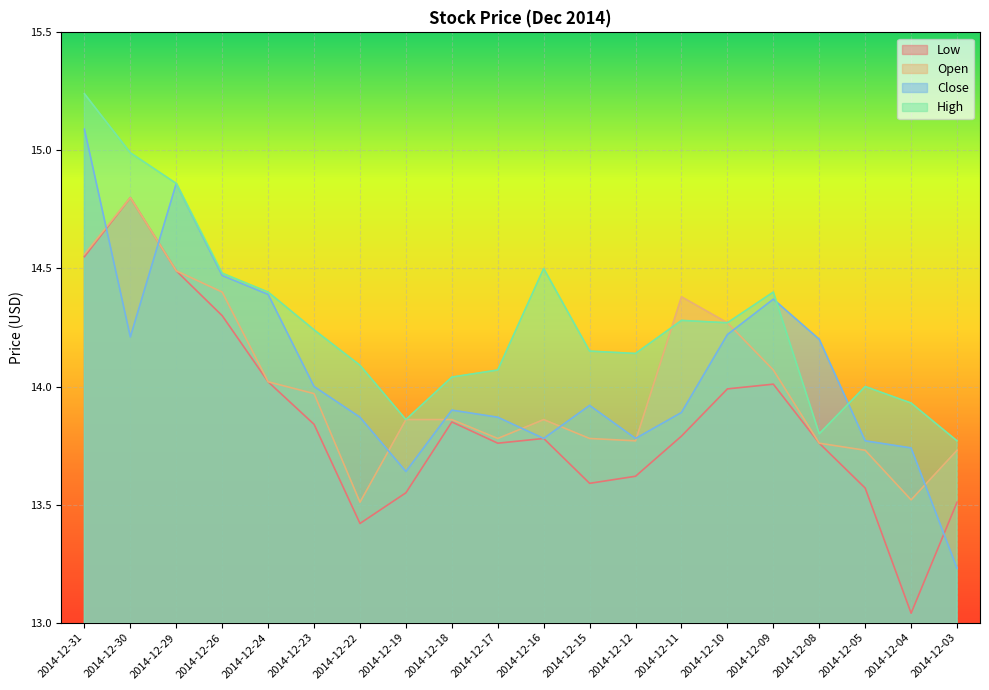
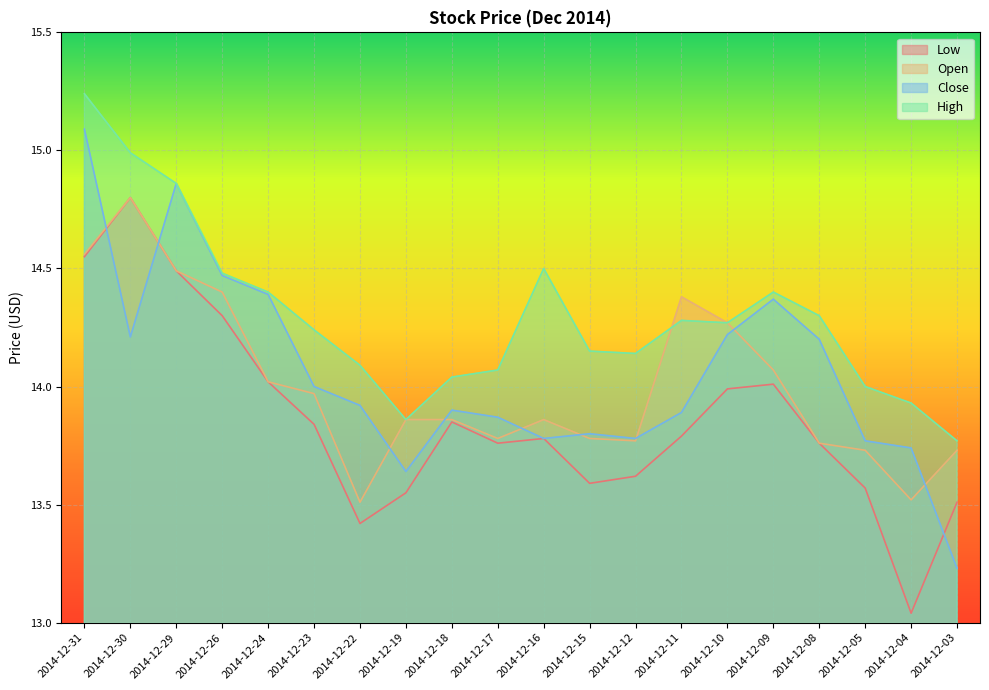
  {
    "Close": {
      "2014-12-31": 15.09,
      "2014-12-30": 14.21,
      "2014-12-23": 14.00,
-     "2014-12-22": 13.87,
+     "2014-12-22": 13.92,
      "2014-12-19": 13.64,
      "2014-12-18": 13.90,
      "2014-12-17": 13.87,
-     "2014-12-15": 13.92,
+     "2014-12-15": 13.80,
      "2014-12-11": 13.89,
      "2014-12-10": 14.22,
      "2014-12-09": 14.37,
      "2014-12-08": 14.20,
      "2014-12-05": 13.77,
      "2014-12-04": 13.74,
      "2014-12-03": 13.23
    },
    "High": {
      "2014-12-31": 15.24,
      "2014-12-30": 15.0,
      "2014-12-23": 14.24,
      "2014-12-22": 14.1,
      "2014-12-18": 14.04,
      "2014-12-17": 14.07,
      "2014-12-16": 14.5,
      "2014-12-15": 14.15,
      "2014-12-12": 14.14,
      "2014-12-11": 14.28,
      "2014-12-09": 14.4,
-     "2014-12-08": 13.8,
+     "2014-12-08": 14.3,
      "2014-12-05": 14.0,
      "2014-12-04": 13.93,
      "2014-12-03": 13.77
    }
  }
